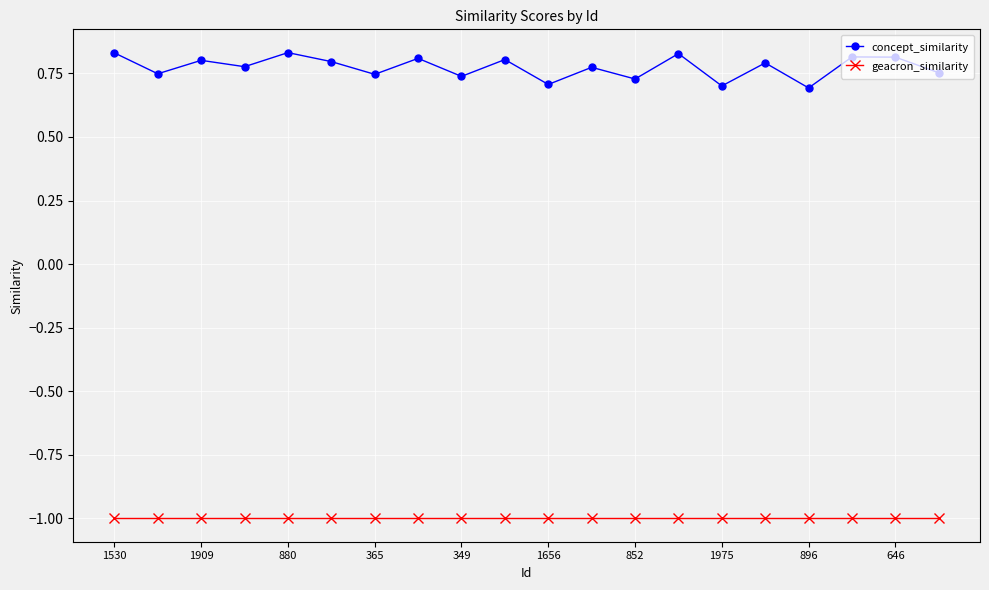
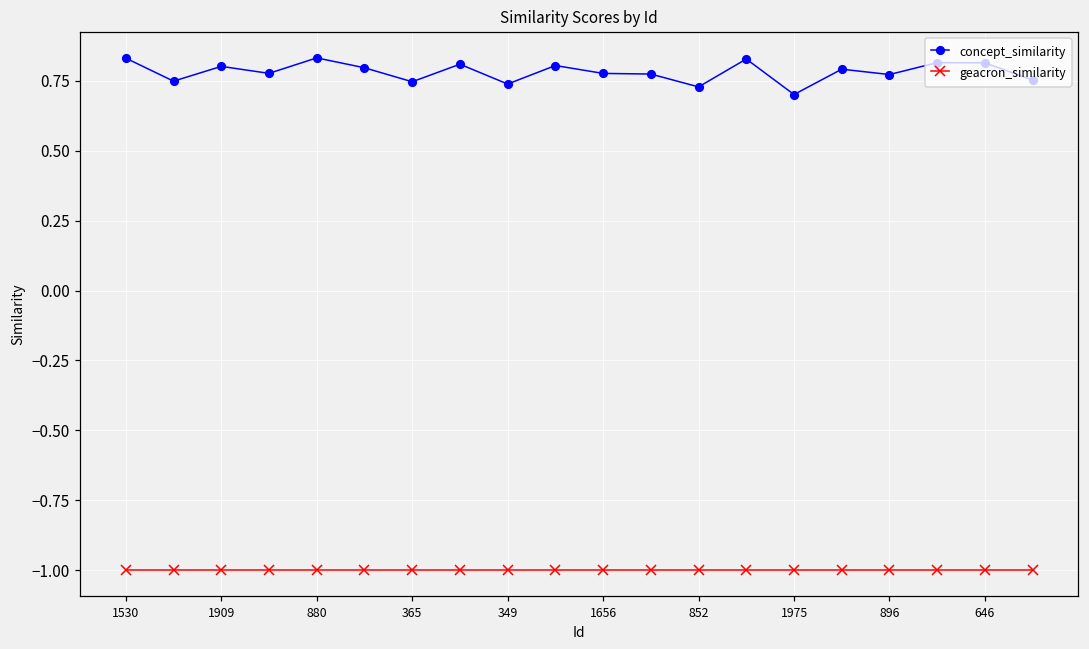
  {
    "concept_similarity": {
      "1530": 0.83,
      "1909": 0.80,
      "880": 0.83,
      "365": 0.75,
      "349": 0.74,
-     "1656": 0.71,
+     "1656": 0.78,
      "852": 0.73,
      "1975": 0.70,
-     "896": 0.69
+     "896": 0.77
    },
    "geacron_similarity": {
      "1530": -1.00,
      "1909": -1.00,
      "880": -1.00,
      "365": -1.00,
      "349": -1.00,
      "1656": -1.00,
      "852": -1.00,
      "1975": -1.00,
      "896": -1.00,
      "646": -1.00
    }
  }
